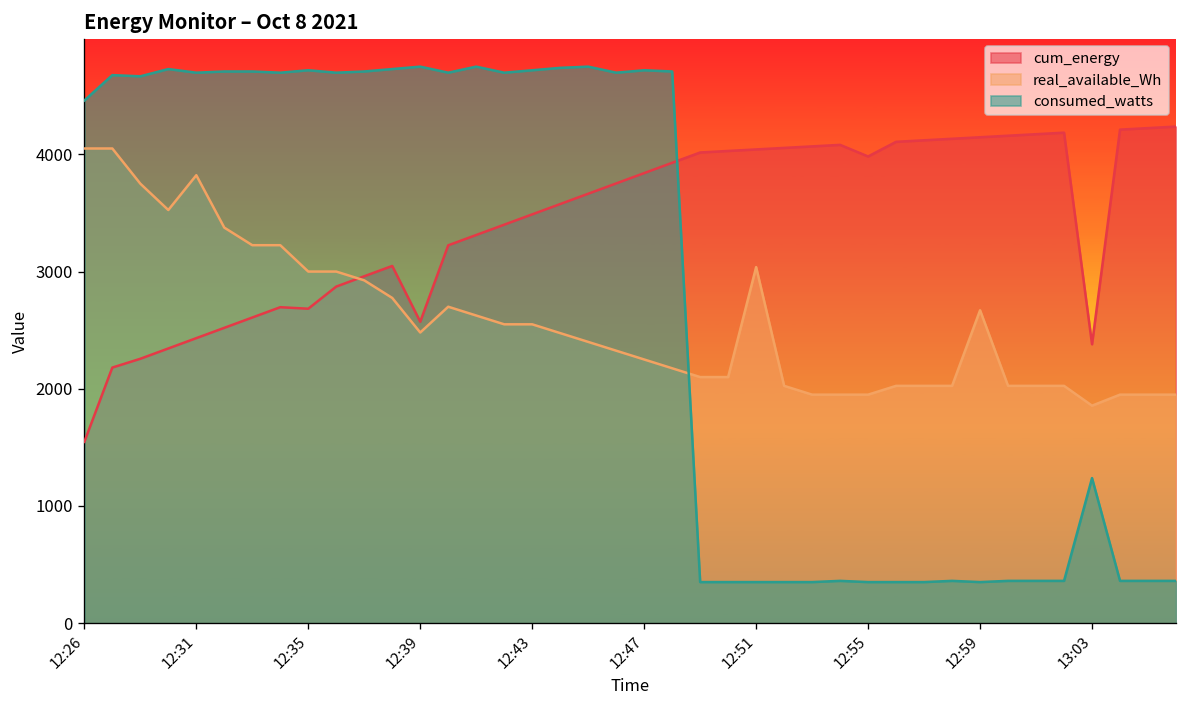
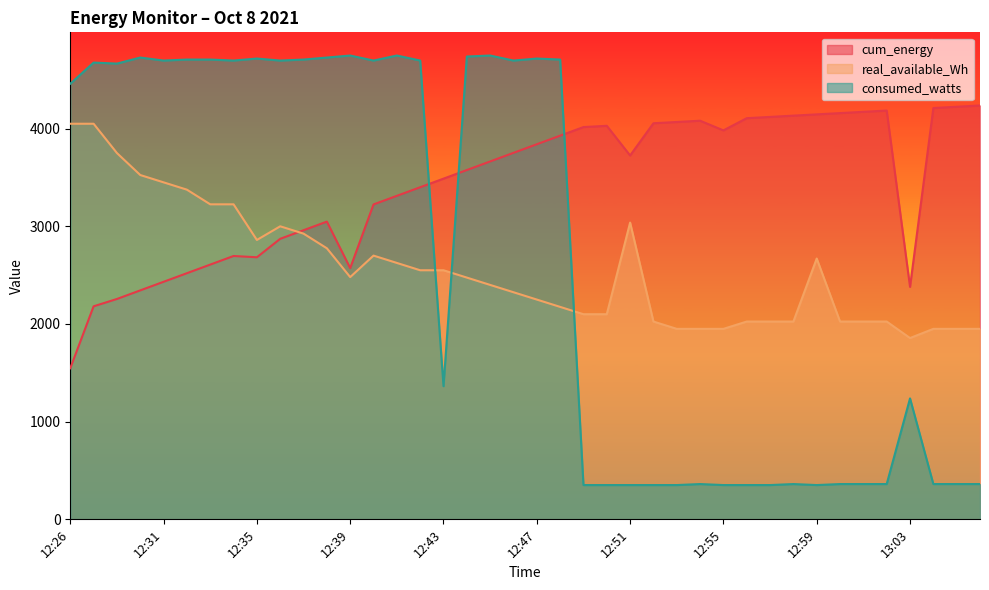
  {
    "cum_energy": {
      "12:26": 1500,
      "12:31": 2400,
      "12:35": 2700,
      "12:39": 2600,
      "12:43": 3500,
      "12:47": 3800,
-     "12:51": 4000,
+     "12:51": 3700,
      "12:55": 4000,
      "12:59": 4100,
      "13:03": 2400
    },
    "real_available_Wh": {
      "12:26": 4100,
-     "12:31": 3800,
-     "12:35": 3000,
+     "12:31": 3500,
+     "12:35": 2900,
      "12:39": 2500,
      "12:43": 2600,
      "12:47": 2300,
      "12:51": 3000,
      "12:55": 2000,
      "12:59": 2700,
      "13:03": 1900
    },
    "consumed_watts": {
      "12:26": 4500,
      "12:31": 4700,
      "12:35": 4700,
      "12:39": 4700,
-     "12:43": 4700,
+     "12:43": 1400,
      "12:47": 4700,
      "12:51": 400,
      "12:55": 400,
      "12:59": 400,
      "13:03": 1200
    }
  }
